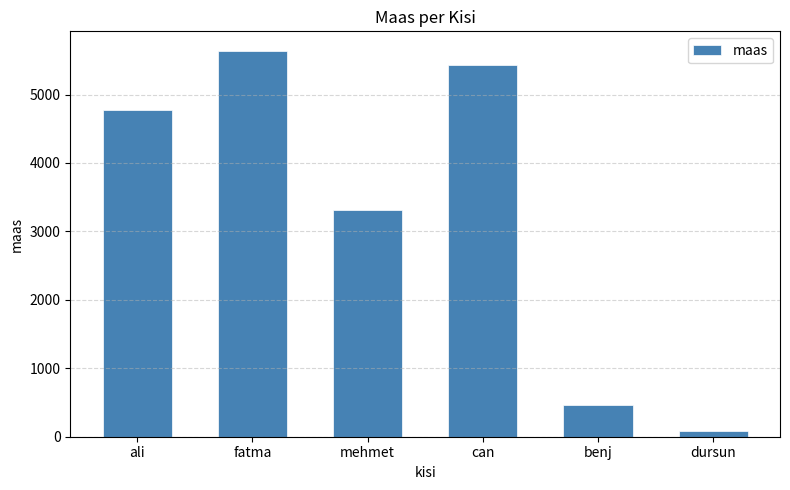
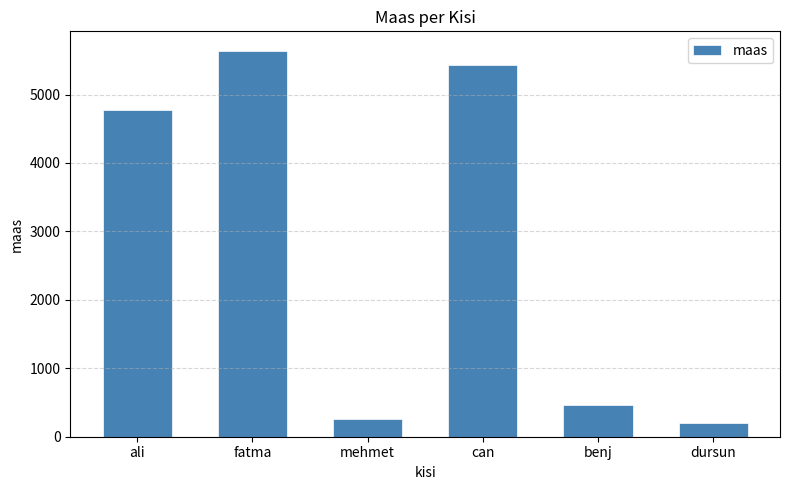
  {
    "ali": 4800,
    "fatma": 5600,
-   "mehmet": 3300,
+   "mehmet": 300,
    "can": 5400,
    "benj": 500,
-   "dursun": 100
+   "dursun": 200
  }
